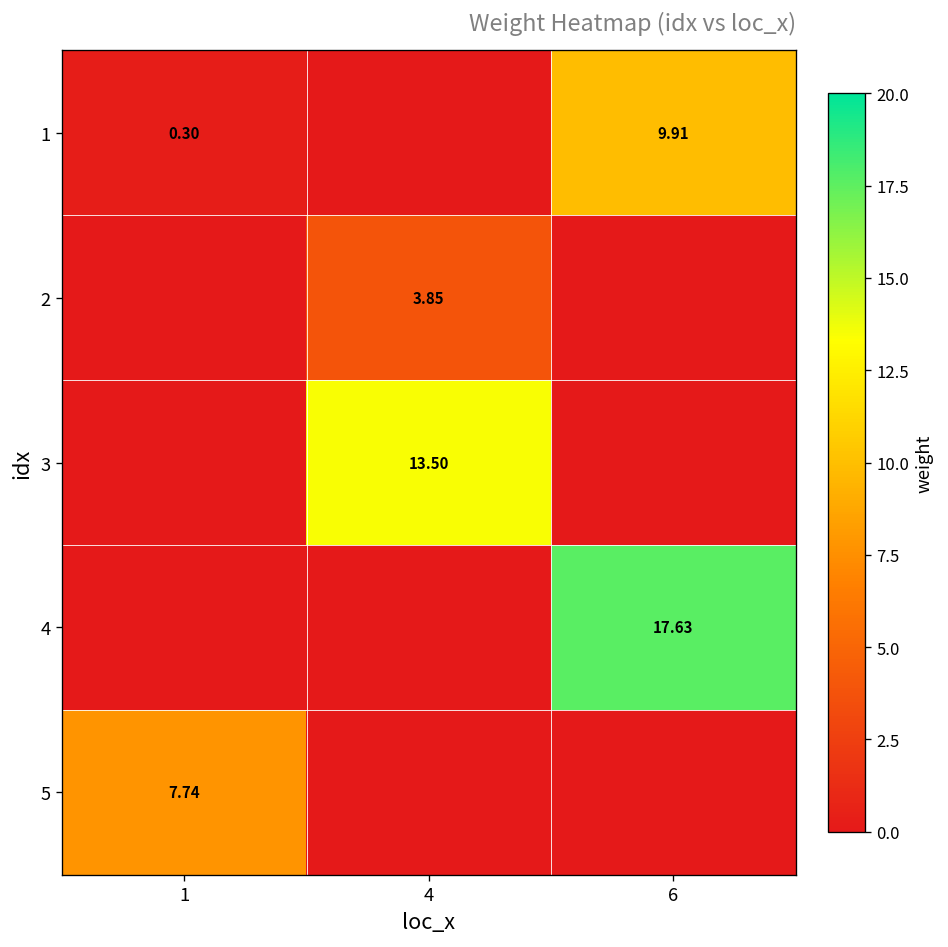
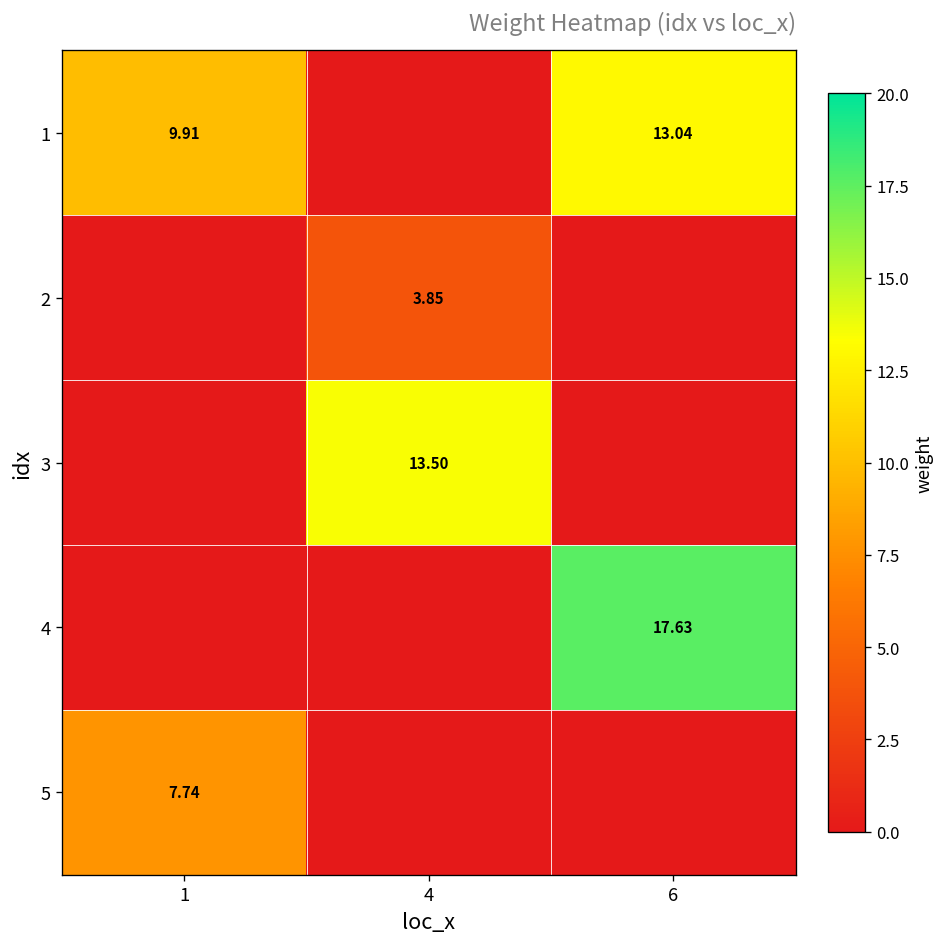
  {
    "1": {
-     "1": 0.30,
-     "6": 9.91
+     "1": 9.91,
+     "6": 13.04
    },
    "2": {
      "4": 3.85
    },
    "3": {
      "4": 13.50
    },
    "4": {
      "6": 17.63
    },
    "5": {
      "1": 7.74
    }
  }
